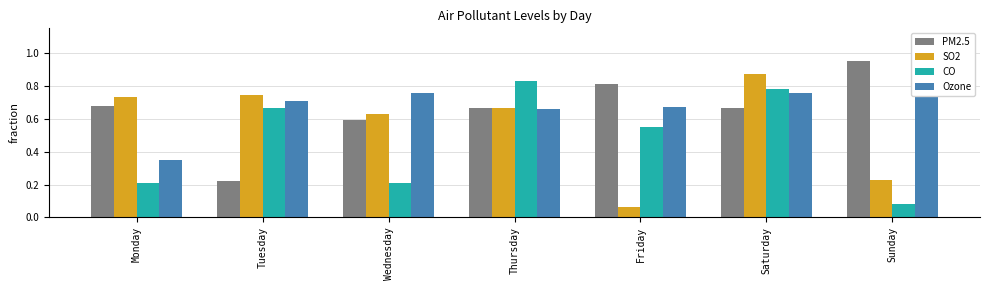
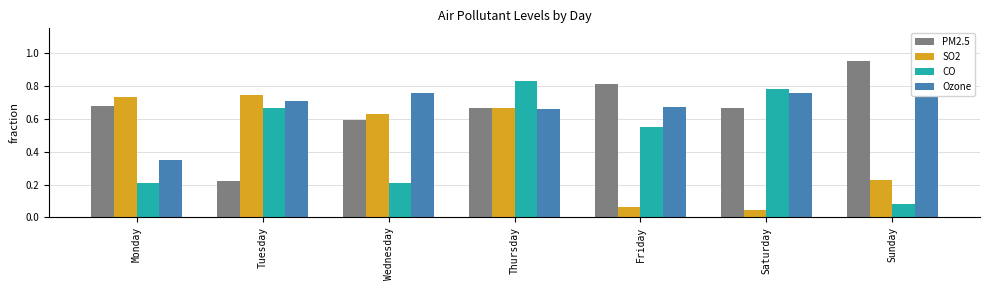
  {
    "PM2.5": {
      "Monday": 0.68,
      "Tuesday": 0.22,
      "Wednesday": 0.60,
      "Thursday": 0.67,
      "Friday": 0.81,
      "Saturday": 0.66,
      "Sunday": 0.95
    },
    "SO2": {
      "Monday": 0.73,
      "Tuesday": 0.75,
      "Wednesday": 0.63,
      "Thursday": 0.66,
      "Friday": 0.06,
-     "Saturday": 0.87,
+     "Saturday": 0.04,
      "Sunday": 0.23
    },
    "CO": {
      "Monday": 0.21,
      "Tuesday": 0.66,
      "Wednesday": 0.21,
      "Thursday": 0.83,
      "Friday": 0.55,
      "Saturday": 0.78,
      "Sunday": 0.08
    },
    "Ozone": {
      "Monday": 0.35,
      "Tuesday": 0.71,
      "Wednesday": 0.75,
      "Thursday": 0.66,
      "Friday": 0.67,
      "Saturday": 0.75
    }
  }
